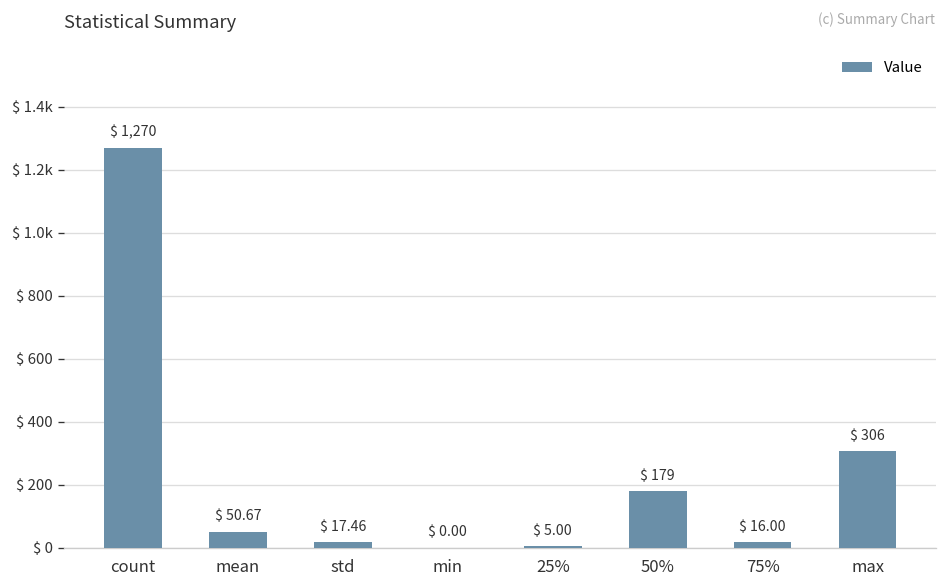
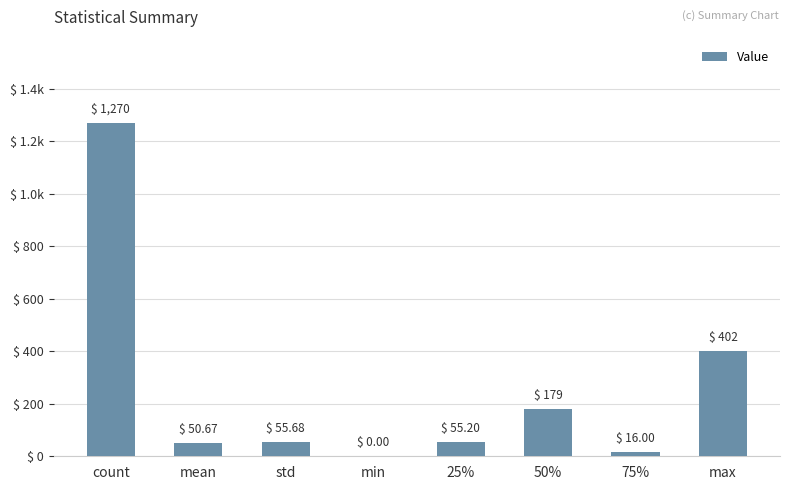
  {
    "count": "1,270",
    "mean": "50.67",
-   "std": "17.46",
+   "std": "55.68",
    "min": "0.00",
-   "25%": "5.00",
+   "25%": "55.20",
    "50%": "179",
    "75%": "16.00",
-   "max": "306"
+   "max": "402"
  }
